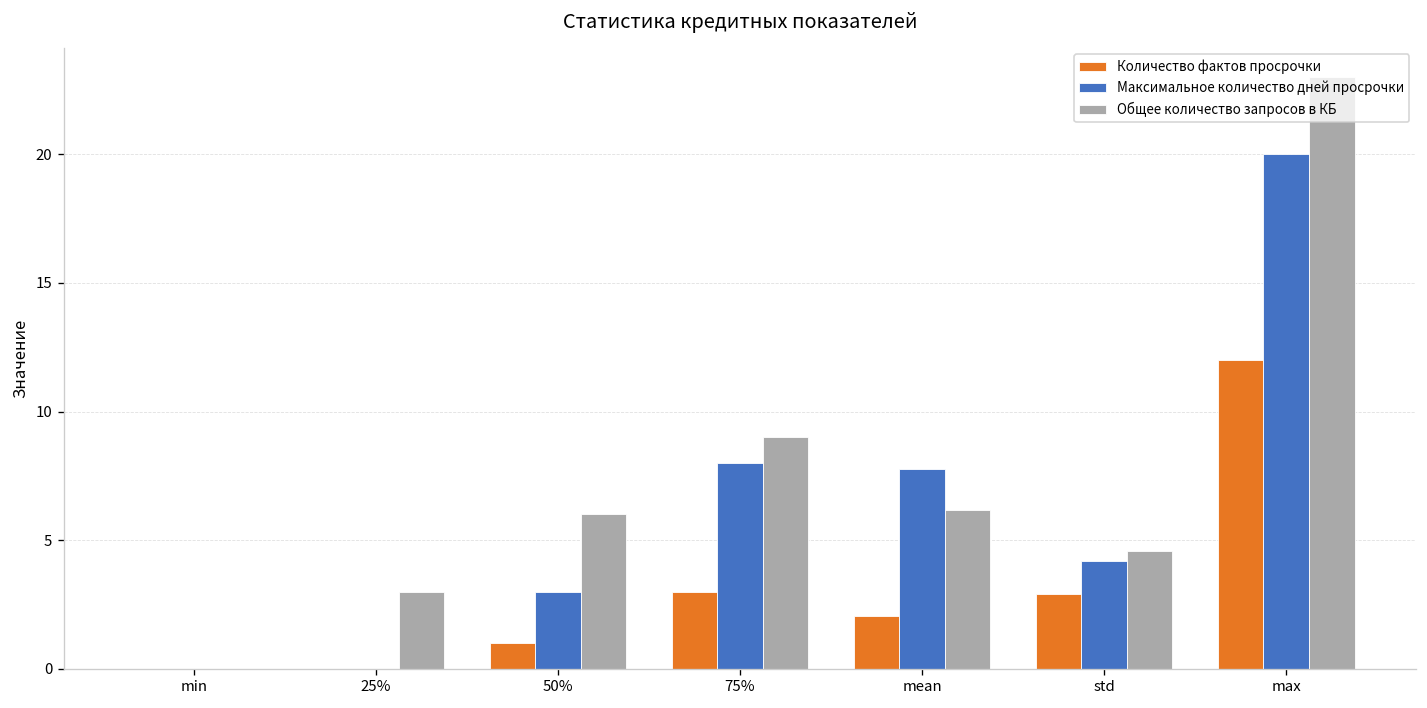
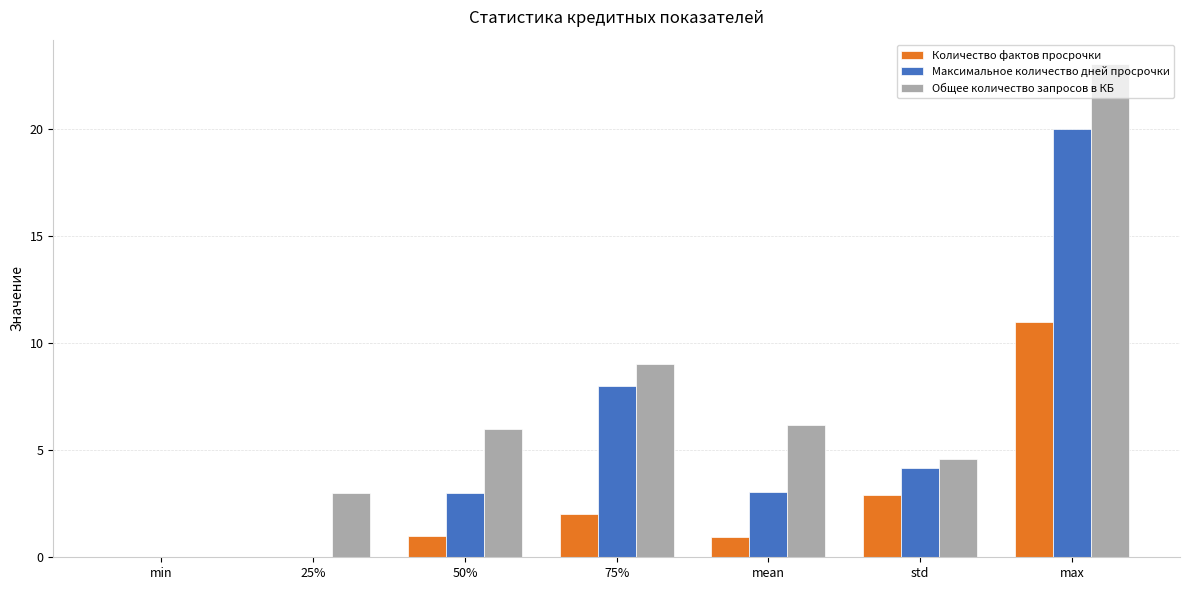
  {
    "Количество фактов просрочки": {
      "min": 0.0,
      "25%": 0.0,
      "50%": 1.0,
-     "75%": 3,
-     "mean": 2.0,
+     "75%": 2,
+     "mean": 1.0,
      "std": 2.9,
-     "max": 12
+     "max": 11
    },
    "Максимальное количество дней просрочки": {
      "min": 0.0,
      "25%": 0.0,
      "50%": 3.0,
      "75%": 8.0,
-     "mean": 7.8,
+     "mean": 3.0,
      "std": 4.2,
      "max": 20.0
    },
    "Общее количество запросов в КБ": {
      "min": 0.0,
      "25%": 3.0,
      "50%": 6.0,
      "75%": 9.0,
      "mean": 6.2,
      "std": 4.6
    }
  }
